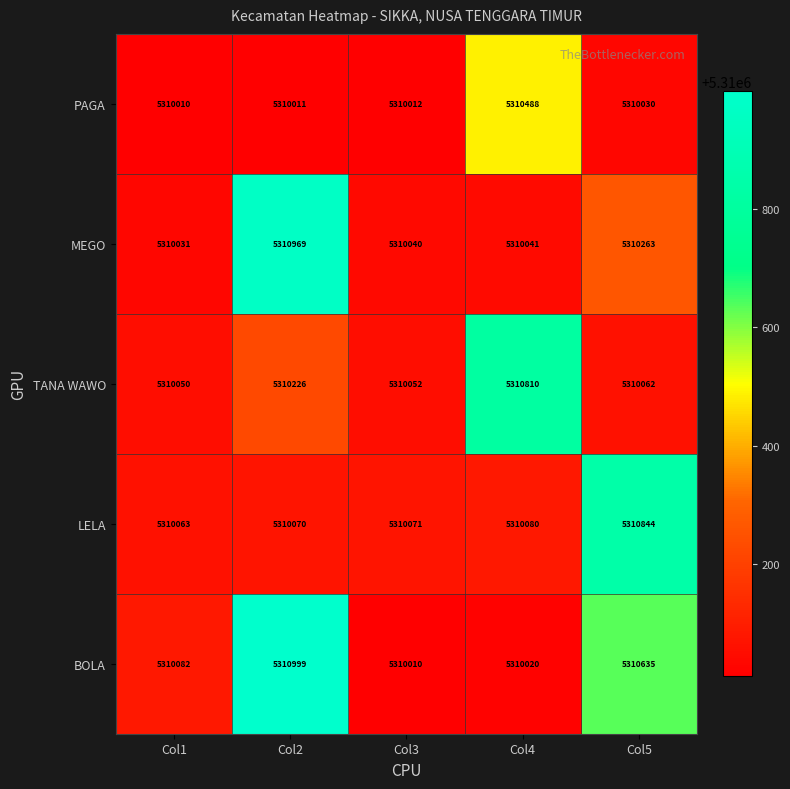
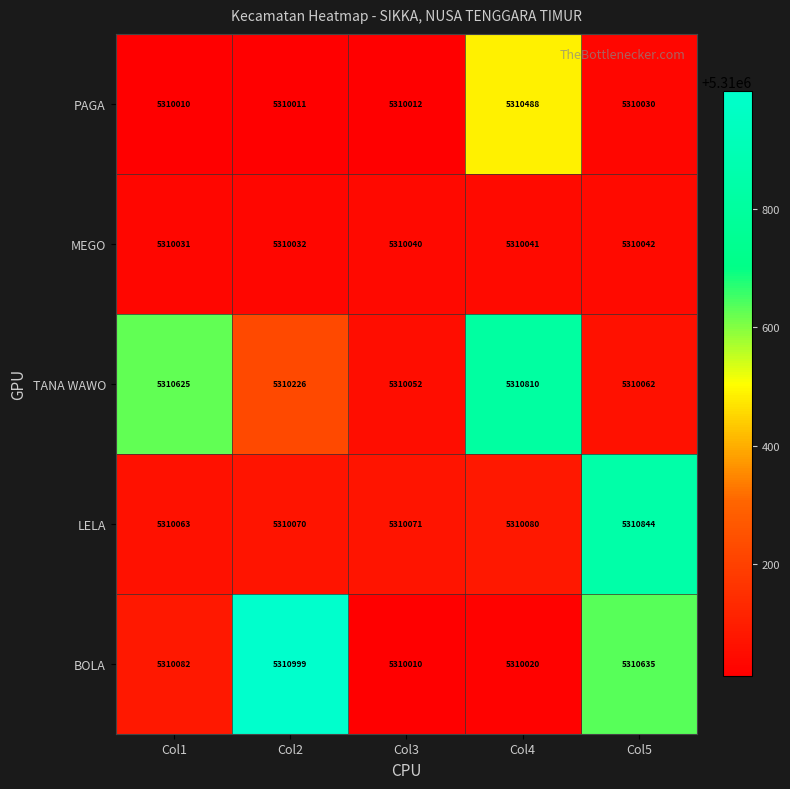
  {
    "PAGA": {
      "Col1": 5310010,
      "Col2": 5310011,
      "Col3": 5310012,
      "Col4": 5310488
    },
    "MEGO": {
      "Col1": 5310031,
-     "Col2": 5310969,
+     "Col2": 5310032,
      "Col3": 5310040,
      "Col4": 5310041,
-     "Col5": 5310263
+     "Col5": 5310042
    },
    "TANA WAWO": {
-     "Col1": 5310050,
+     "Col1": 5310625,
      "Col2": 5310226,
      "Col3": 5310052,
      "Col4": 5310810,
      "Col5": 5310062
    },
    "LELA": {
      "Col1": 5310063,
      "Col2": 5310070,
      "Col3": 5310071,
      "Col4": 5310080,
      "Col5": 5310844
    },
    "BOLA": {
      "Col1": 5310082,
      "Col2": 5310999,
      "Col3": 5310010,
      "Col4": 5310020,
      "Col5": 5310635
    }
  }
